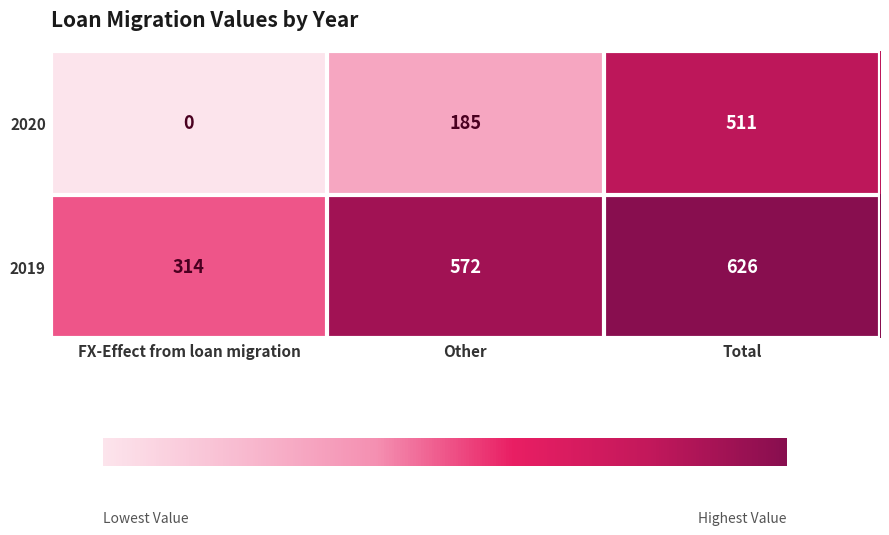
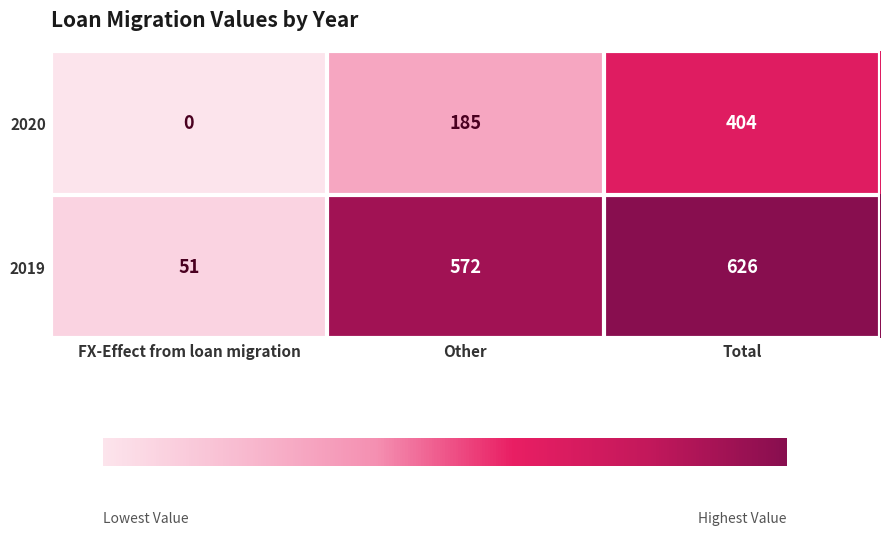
  {
    "2020": {
      "FX-Effect from loan migration": 0,
      "Other": 185,
-     "Total": 511
+     "Total": 404
    },
    "2019": {
-     "FX-Effect from loan migration": 314,
+     "FX-Effect from loan migration": 51,
      "Other": 572,
      "Total": 626
    }
  }
